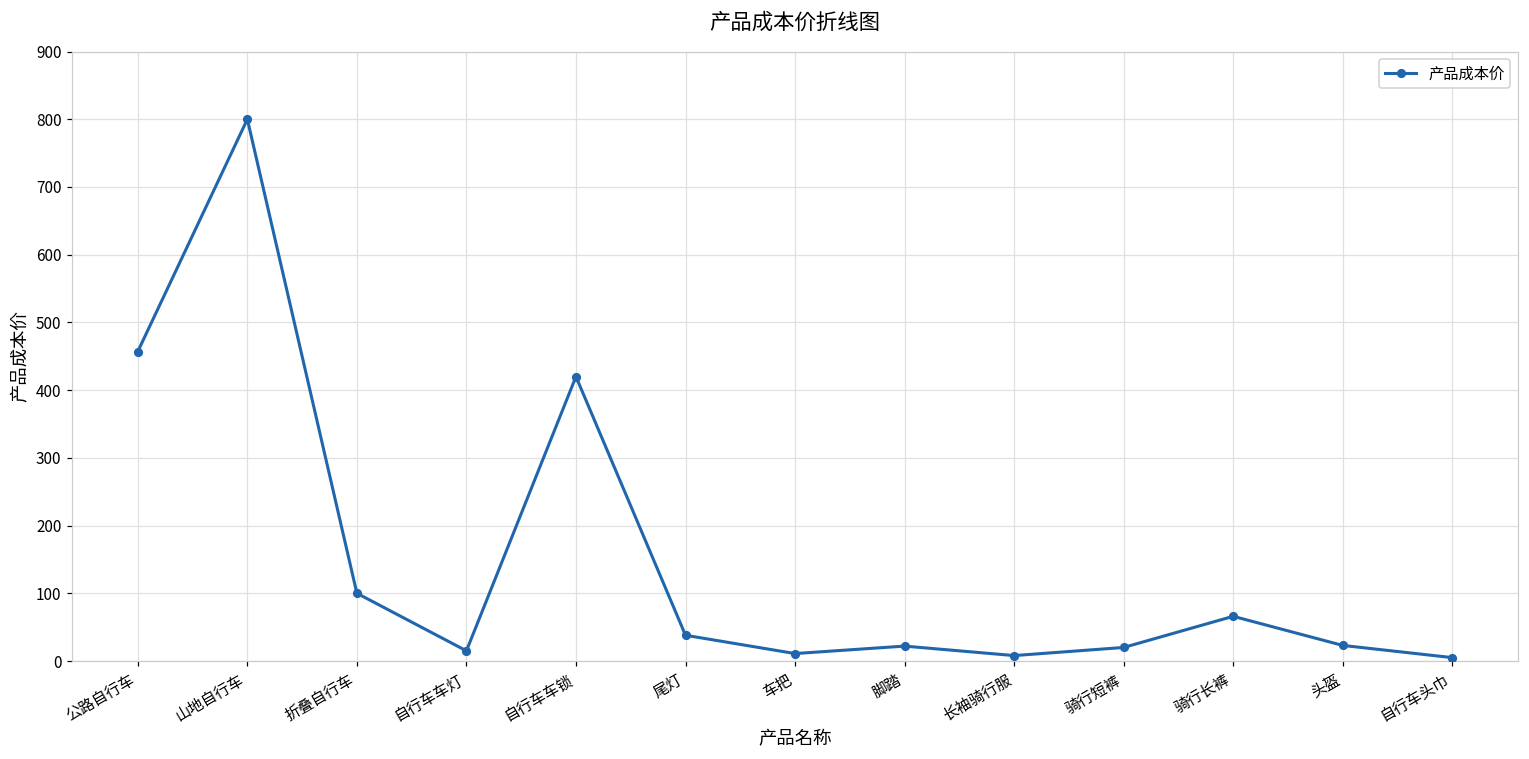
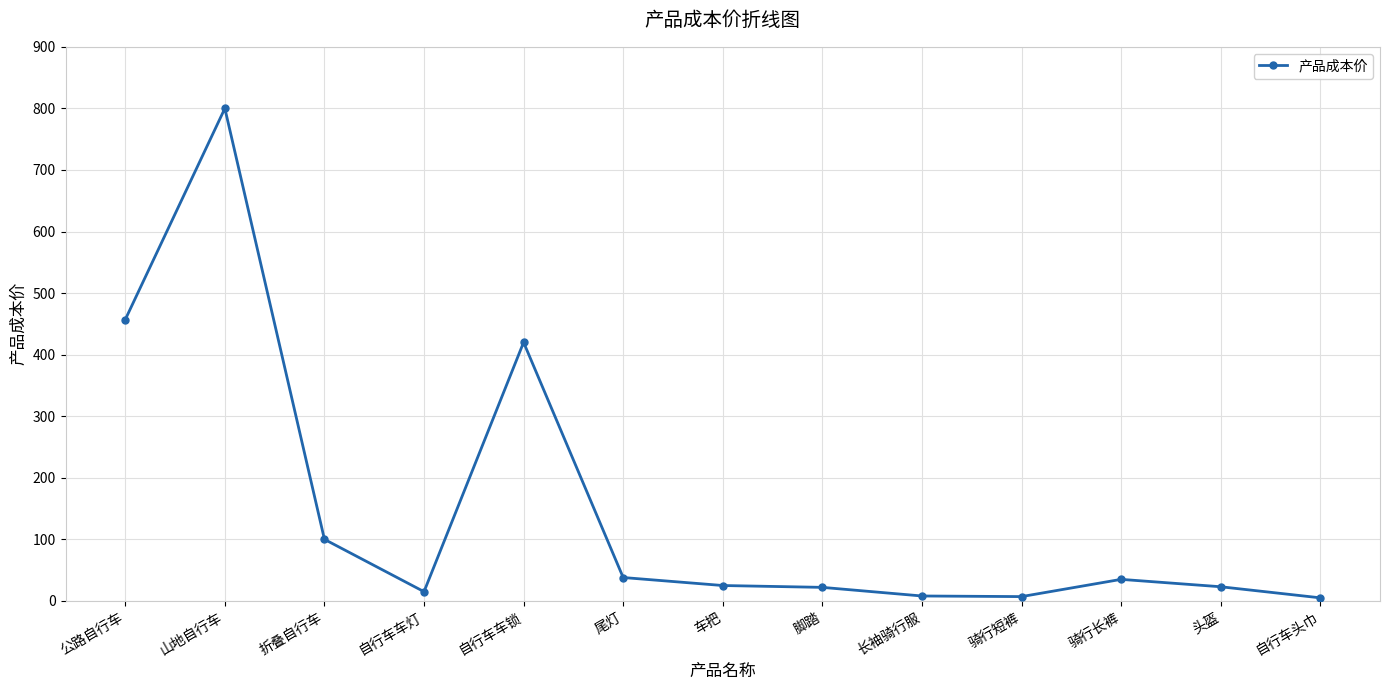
  {
    "公路自行车": 460,
    "山地自行车": 800,
    "折叠自行车": 100,
    "自行车车灯": 20,
    "自行车车锁": 420,
    "尾灯": 40,
-   "车把": 10,
+   "车把": 30,
    "脚踏": 20,
    "长袖骑行服": 10,
-   "骑行短裤": 20,
-   "骑行长裤": 70,
+   "骑行短裤": 10,
+   "骑行长裤": 40,
    "头盔": 20,
    "自行车头巾": 10
  }
